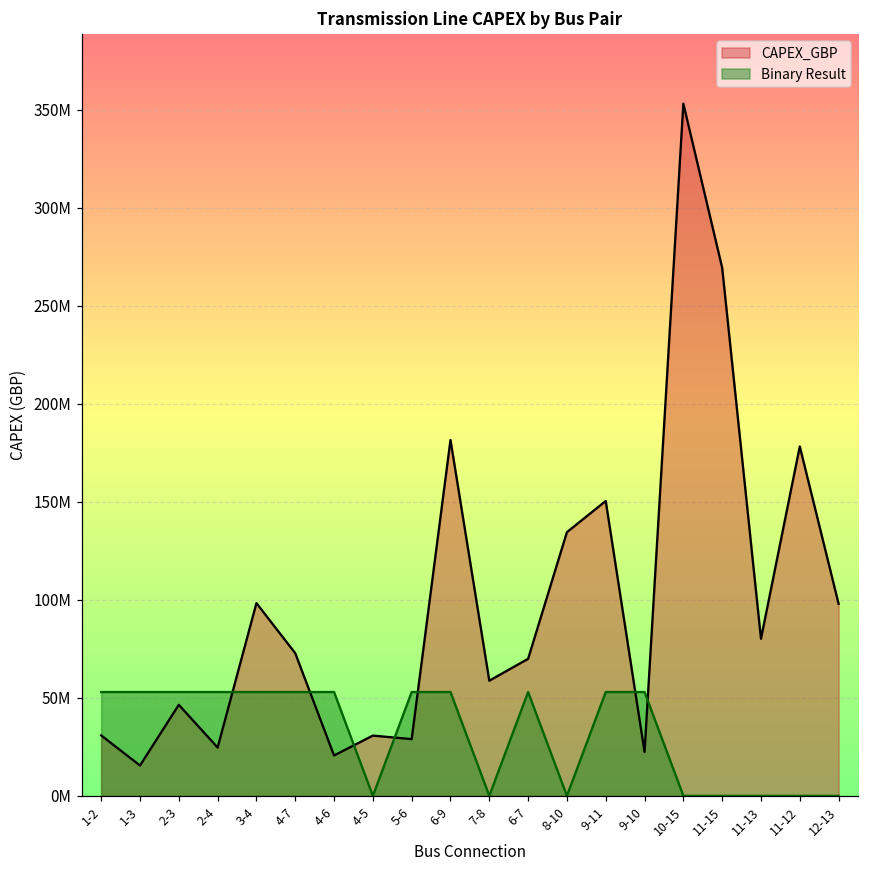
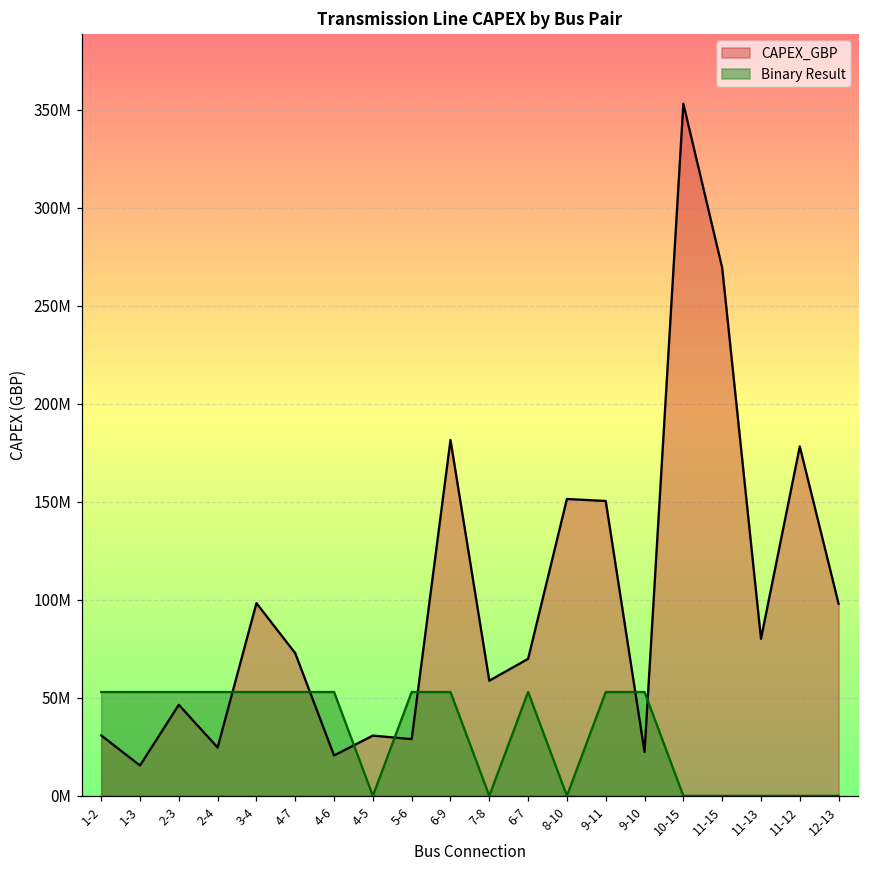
  {
    "CAPEX_GBP": {
      "1-2": 31000000,
      "1-3": 15000000,
      "2-3": 46000000,
      "2-4": 25000000,
      "3-4": 98000000,
      "4-7": 73000000,
      "4-6": 21000000,
      "4-5": 31000000,
      "5-6": 29000000,
      "6-9": 182000000,
      "7-8": 59000000,
      "6-7": 70000000,
-     "8-10": 135000000,
+     "8-10": 151000000,
      "9-11": 150000000,
      "9-10": 22000000,
      "10-15": 353000000,
      "11-15": 269000000,
      "11-13": 80000000,
      "11-12": 178000000,
      "12-13": 98000000
    },
    "Binary Result": {
      "1-2": 53000000,
      "1-3": 53000000,
      "2-3": 53000000,
      "2-4": 53000000,
      "3-4": 53000000,
      "4-7": 53000000,
      "4-6": 53000000,
      "4-5": 0,
      "5-6": 53000000,
      "6-9": 53000000,
      "7-8": 0,
      "6-7": 53000000,
      "8-10": 0,
      "9-11": 53000000,
      "9-10": 53000000,
      "10-15": 0,
      "11-15": 0,
      "11-13": 0,
      "11-12": 0,
      "12-13": 0
    }
  }
